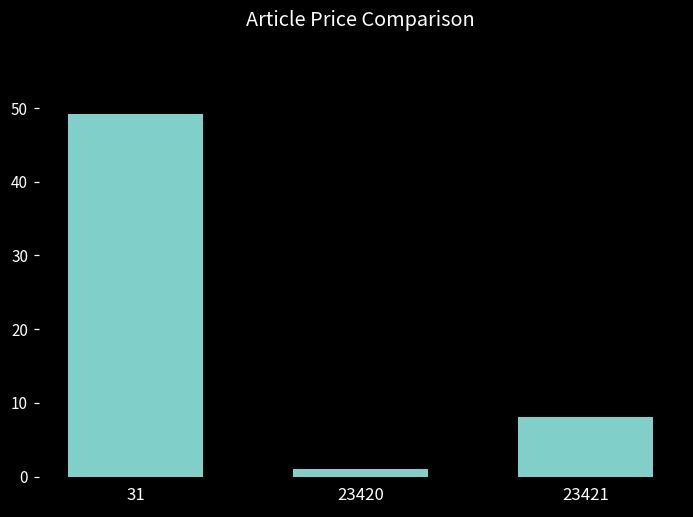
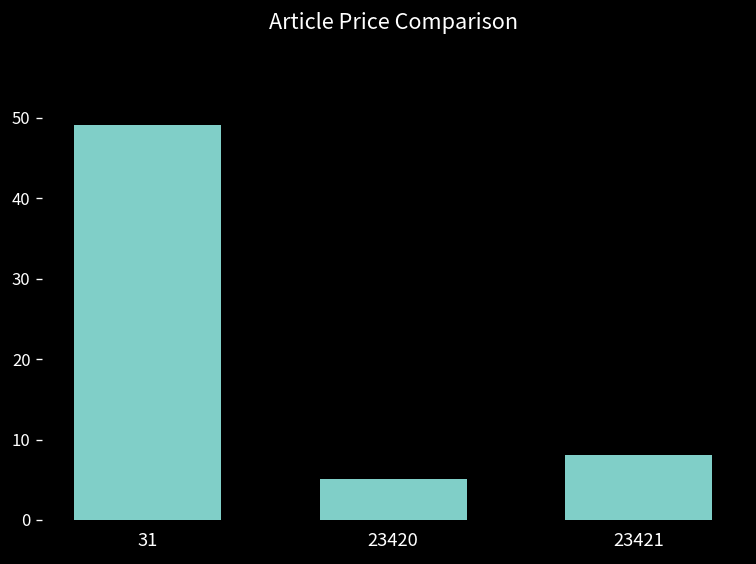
  {
    "31": 49,
-   "23420": 1,
+   "23420": 5,
    "23421": 8
  }
